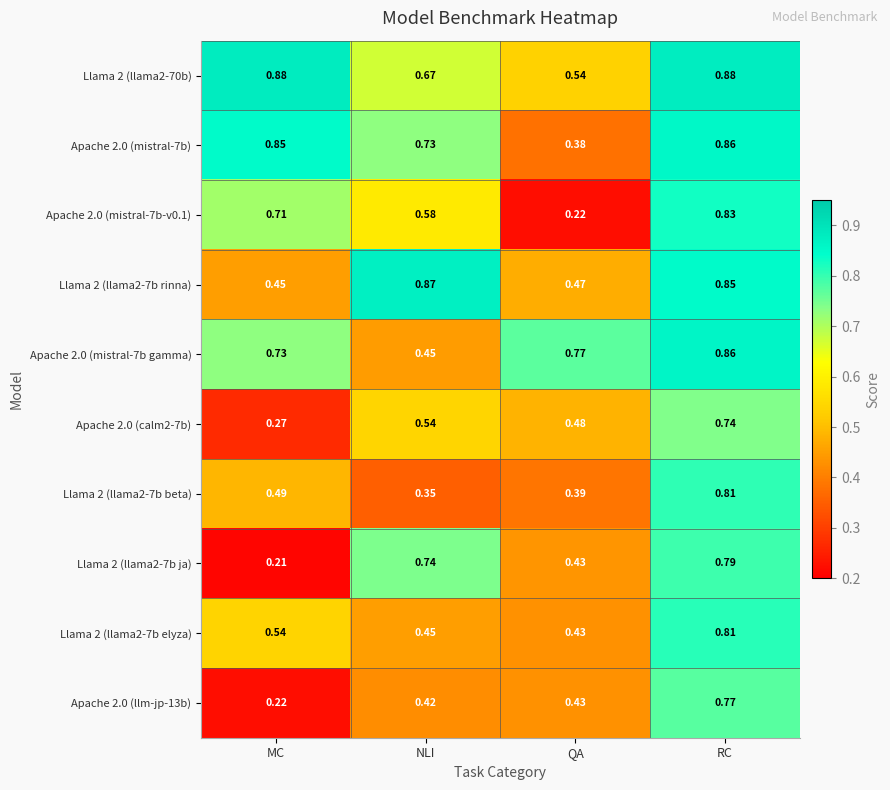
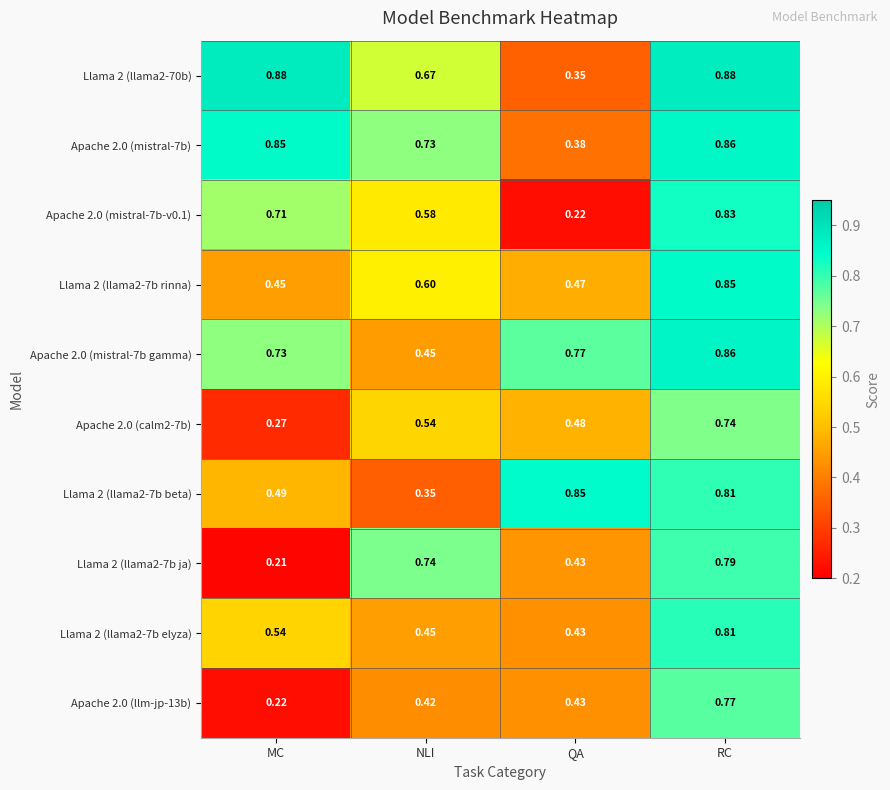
  {
    "Llama 2 (llama2-70b)": {
      "MC": 0.88,
      "NLI": 0.67,
-     "QA": 0.54,
+     "QA": 0.35,
      "RC": 0.88
    },
    "Apache 2.0 (mistral-7b)": {
      "MC": 0.85,
      "NLI": 0.73,
      "QA": 0.38,
      "RC": 0.86
    },
    "Apache 2.0 (mistral-7b-v0.1)": {
      "MC": 0.71,
      "NLI": 0.58,
      "QA": 0.22,
      "RC": 0.83
    },
    "Llama 2 (llama2-7b rinna)": {
      "MC": 0.45,
-     "NLI": 0.87,
+     "NLI": 0.60,
      "QA": 0.47,
      "RC": 0.85
    },
    "Apache 2.0 (mistral-7b gamma)": {
      "MC": 0.73,
      "NLI": 0.45,
      "QA": 0.77,
      "RC": 0.86
    },
    "Apache 2.0 (calm2-7b)": {
      "MC": 0.27,
      "NLI": 0.54,
      "QA": 0.48,
      "RC": 0.74
    },
    "Llama 2 (llama2-7b beta)": {
      "MC": 0.49,
      "NLI": 0.35,
-     "QA": 0.39,
+     "QA": 0.85,
      "RC": 0.81
    },
    "Llama 2 (llama2-7b ja)": {
      "MC": 0.21,
      "NLI": 0.74,
      "QA": 0.43,
      "RC": 0.79
    },
    "Llama 2 (llama2-7b elyza)": {
      "MC": 0.54,
      "NLI": 0.45,
      "QA": 0.43,
      "RC": 0.81
    },
    "Apache 2.0 (llm-jp-13b)": {
      "MC": 0.22,
      "NLI": 0.42,
      "QA": 0.43,
      "RC": 0.77
    }
  }
